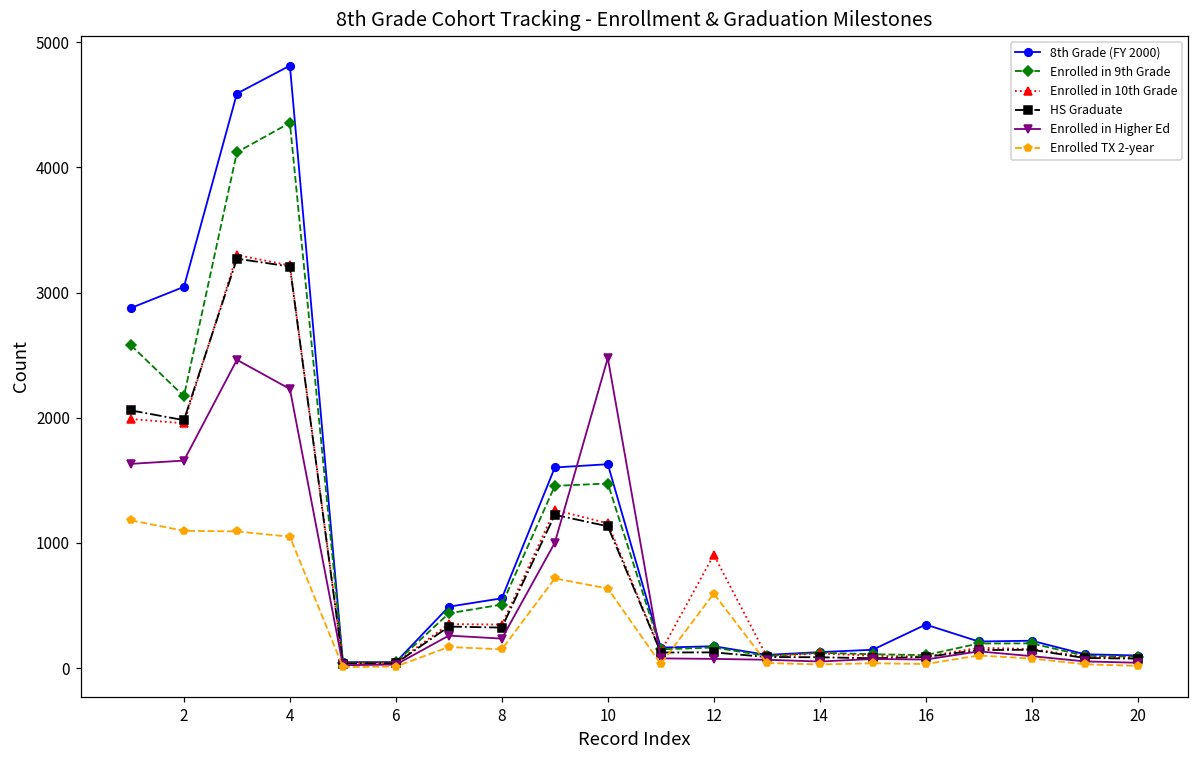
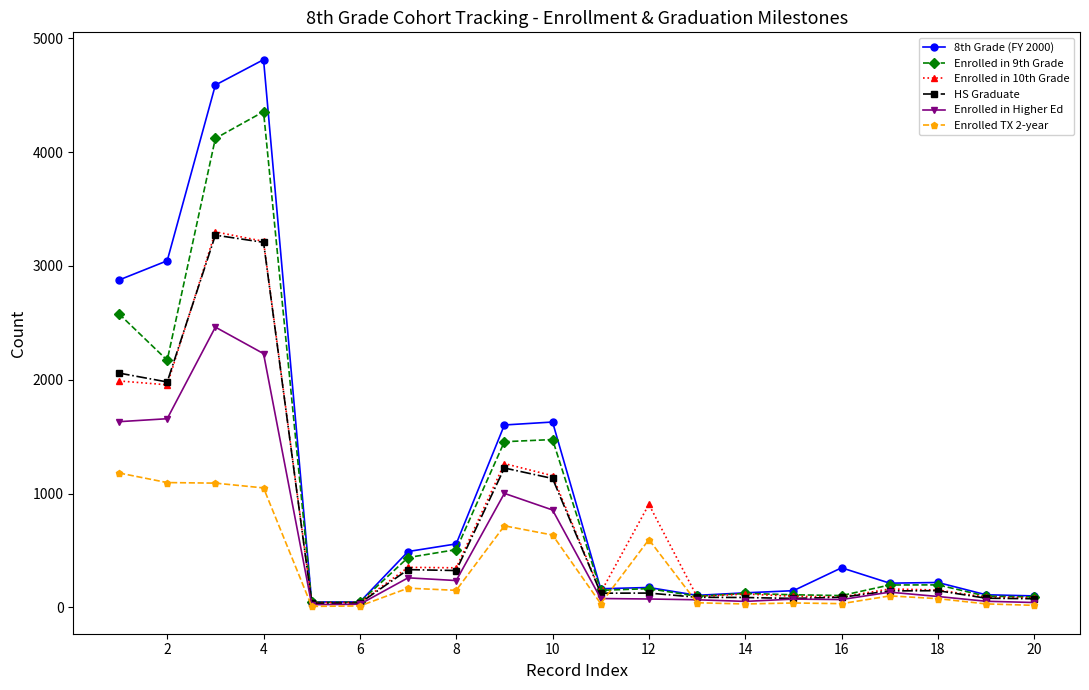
  {
    "8th Grade (FY 2000)": {
      "2": 3050,
      "4": 4810,
      "8": 560,
      "10": 1630,
      "16": 350
    },
    "Enrolled in 9th Grade": {
      "2": 2170,
      "4": 4360,
      "8": 510,
      "10": 1480
    },
    "Enrolled in 10th Grade": {
      "2": 1960,
      "8": 350,
      "10": 1160,
      "12": 910
    },
    "HS Graduate": {
      "2": 1980,
      "8": 320,
      "10": 1130,
      "12": 130,
      "14": 90
    },
    "Enrolled in Higher Ed": {
      "2": 1660,
      "4": 2230,
      "8": 240,
-     "10": 2480,
+     "10": 860,
      "12": 70,
      "14": 50,
      "20": 40
    },
    "Enrolled TX 2-year": {
      "2": 1100,
      "4": 1050,
      "8": 150,
      "10": 640,
      "12": 600,
      "14": 30,
      "16": 30,
      "20": 20
    }
  }
